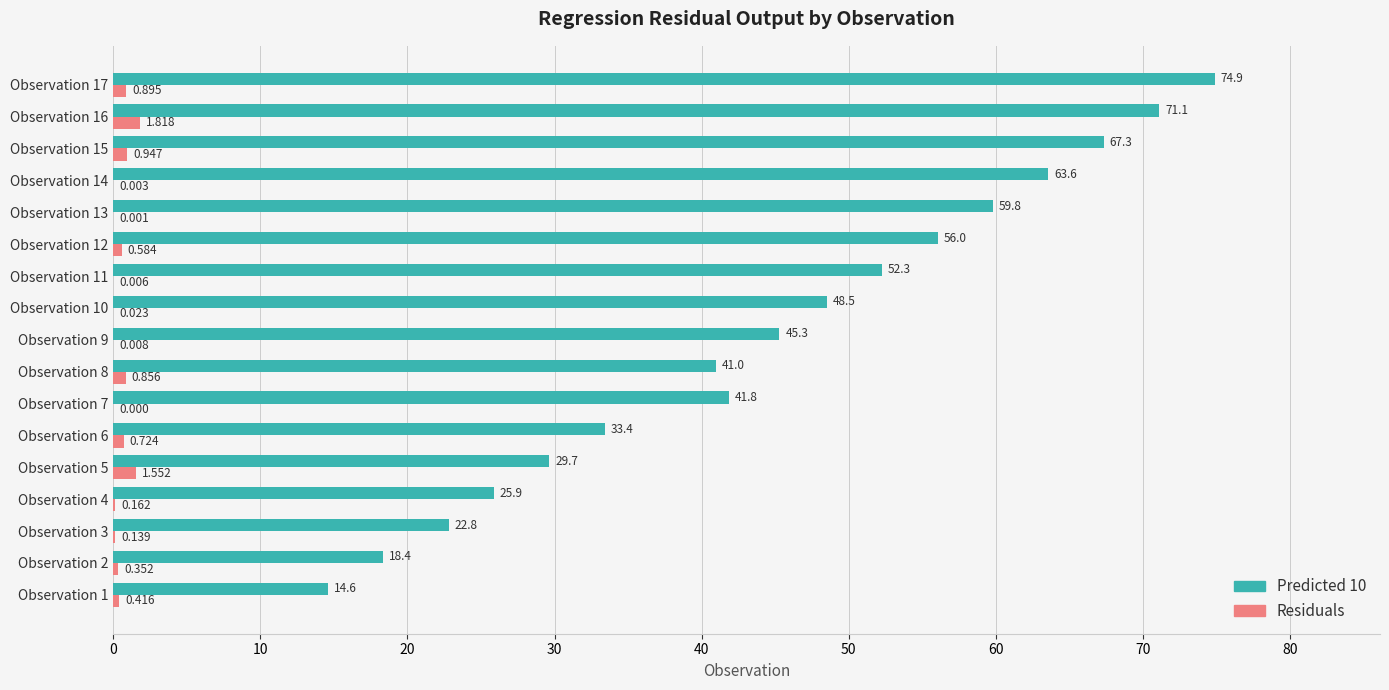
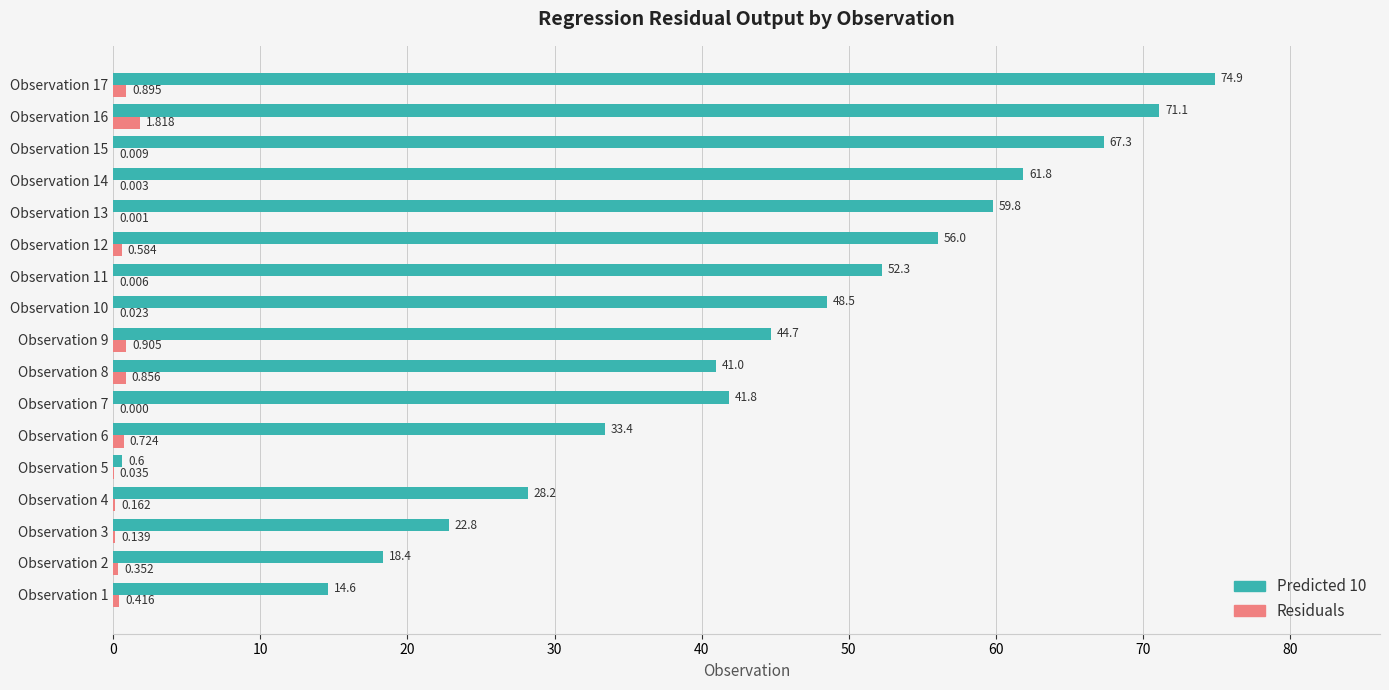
  {
    "Predicted 10": {
      "Observation 17": 74.9,
      "Observation 16": 71.1,
      "Observation 15": 67.3,
-     "Observation 14": 63.6,
+     "Observation 14": 61.8,
      "Observation 13": 59.8,
      "Observation 12": 56.0,
      "Observation 11": 52.3,
      "Observation 10": 48.5,
-     "Observation 9": 45.3,
+     "Observation 9": 44.7,
      "Observation 8": 41.0,
      "Observation 7": 41.8,
      "Observation 6": 33.4,
-     "Observation 5": 29.7,
-     "Observation 4": 25.9,
+     "Observation 5": 0.6,
+     "Observation 4": 28.2,
      "Observation 3": 22.8,
      "Observation 2": 18.4,
      "Observation 1": 14.6
    },
    "Residuals": {
      "Observation 17": 0.895,
      "Observation 16": 1.818,
-     "Observation 15": 0.947,
+     "Observation 15": 0.009,
      "Observation 14": 0.003,
      "Observation 13": 0.001,
      "Observation 12": 0.584,
      "Observation 11": 0.006,
      "Observation 10": 0.023,
-     "Observation 9": 0.008,
+     "Observation 9": 0.905,
      "Observation 8": 0.856,
      "Observation 7": 0.000,
      "Observation 6": 0.724,
-     "Observation 5": 1.552,
+     "Observation 5": 0.035,
      "Observation 4": 0.162,
      "Observation 3": 0.139,
      "Observation 2": 0.352,
      "Observation 1": 0.416
    }
  }
